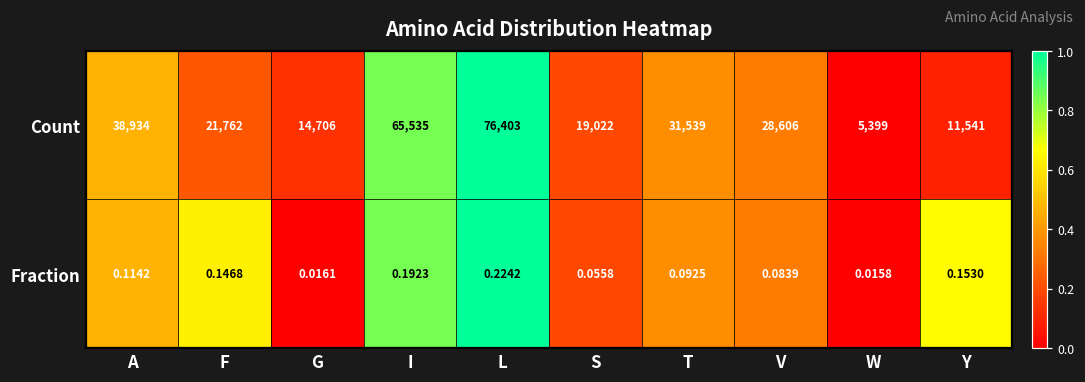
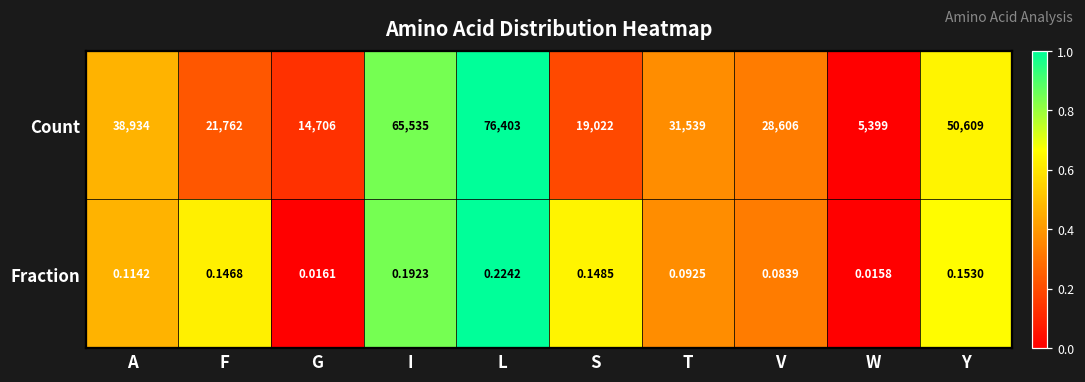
  {
    "Count": {
      "A": "38,934",
      "F": "21,762",
      "G": "14,706",
      "I": "65,535",
      "L": "76,403",
      "S": "19,022",
      "T": "31,539",
      "V": "28,606",
      "W": "5,399",
-     "Y": "11,541"
+     "Y": "50,609"
    },
    "Fraction": {
      "A": "0.1142",
      "F": "0.1468",
      "G": "0.0161",
      "I": "0.1923",
      "L": "0.2242",
-     "S": "0.0558",
+     "S": "0.1485",
      "T": "0.0925",
      "V": "0.0839",
      "W": "0.0158",
      "Y": "0.1530"
    }
  }
